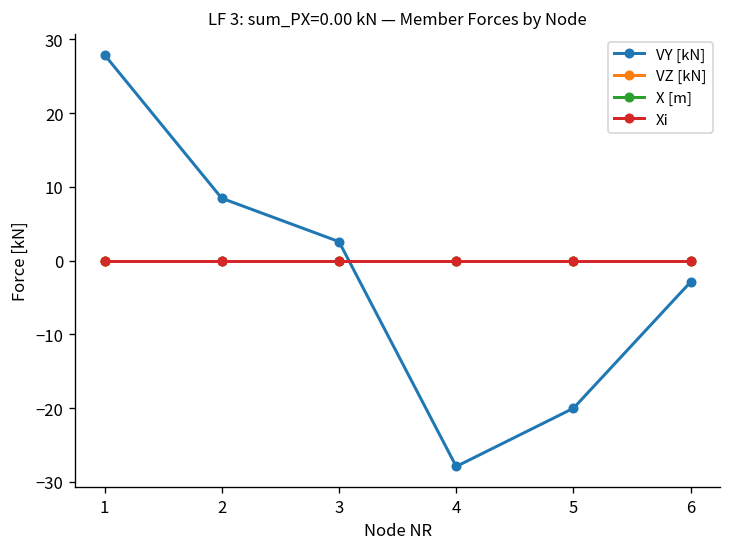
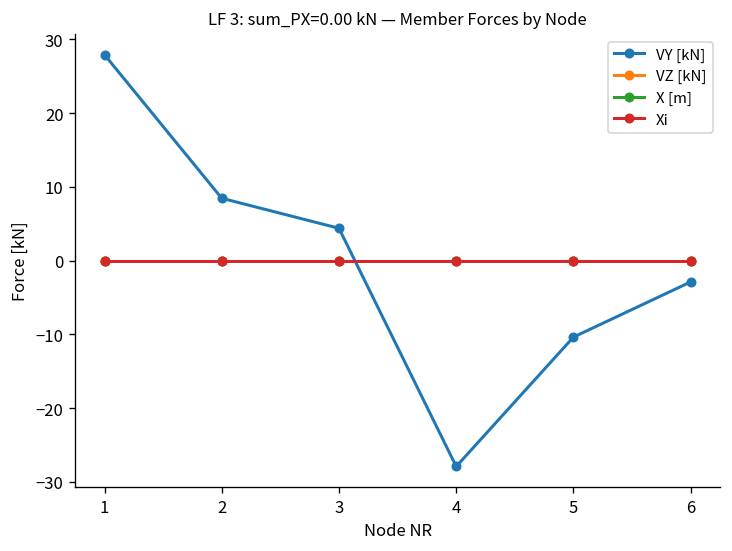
  {
    "VY [kN]": {
      "1": 28,
      "2": 8,
-     "3": 3,
+     "3": 4,
      "4": -28,
-     "5": -20,
+     "5": -10,
      "6": -3
    },
    "Xi": {
      "1": 0,
      "2": 0,
      "3": 0,
      "4": 0,
      "5": 0,
      "6": 0
    }
  }
